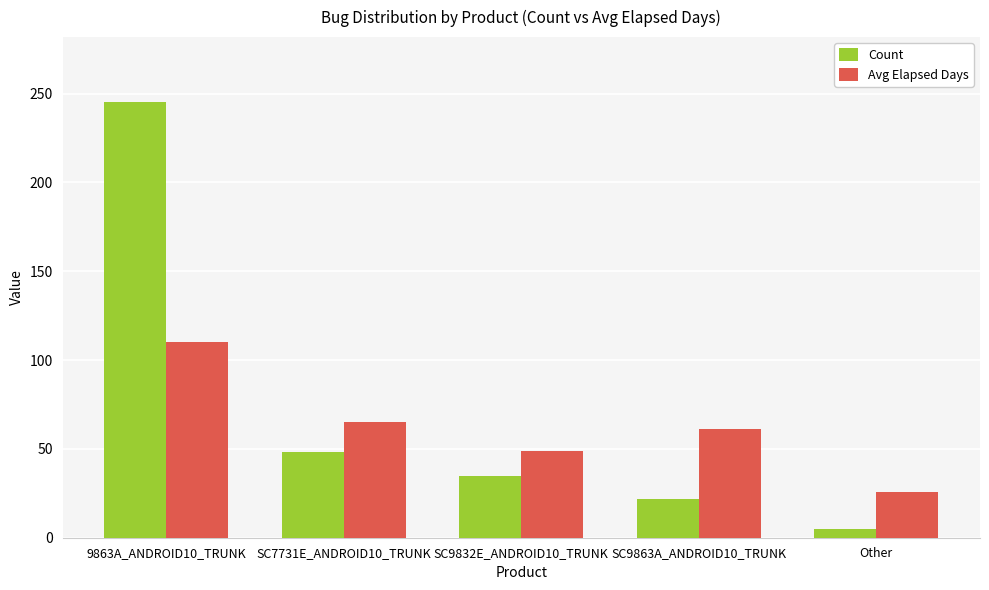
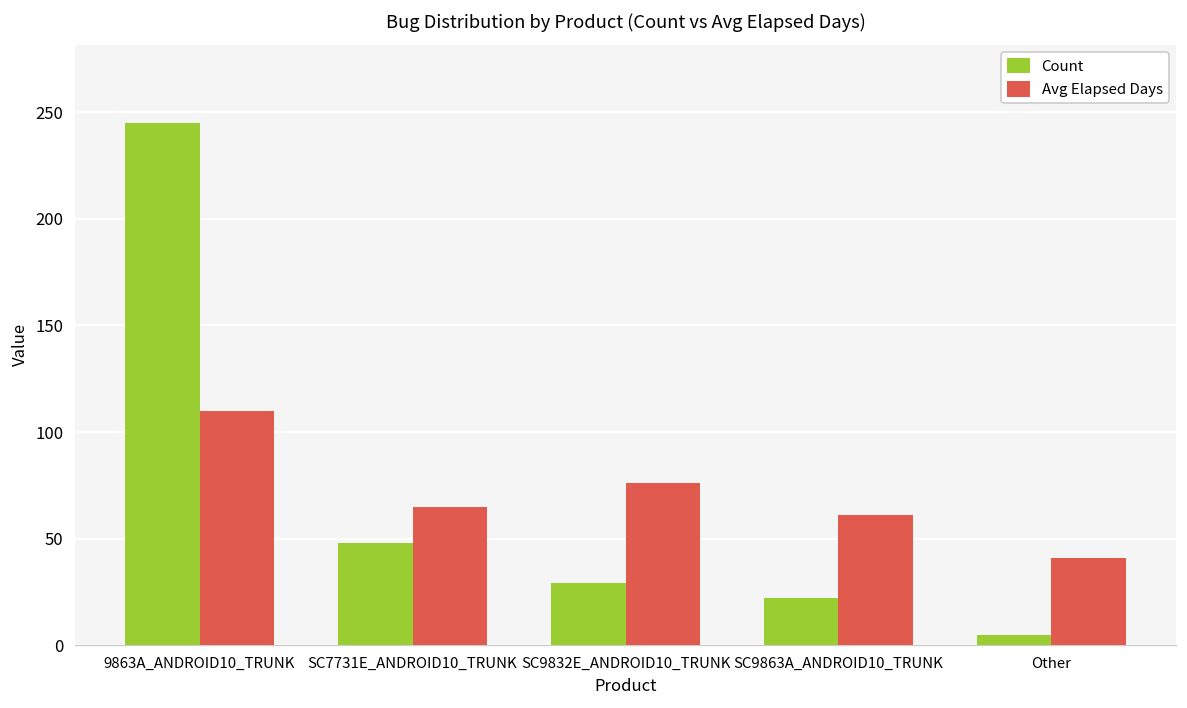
  {
    "Count": {
      "9863A_ANDROID10_TRUNK": 245,
      "SC7731E_ANDROID10_TRUNK": 48,
-     "SC9832E_ANDROID10_TRUNK": 35,
+     "SC9832E_ANDROID10_TRUNK": 29,
      "SC9863A_ANDROID10_TRUNK": 22,
      "Other": 5
    },
    "Avg Elapsed Days": {
      "9863A_ANDROID10_TRUNK": 110,
      "SC7731E_ANDROID10_TRUNK": 65,
-     "SC9832E_ANDROID10_TRUNK": 49,
+     "SC9832E_ANDROID10_TRUNK": 76,
      "SC9863A_ANDROID10_TRUNK": 61,
-     "Other": 26
+     "Other": 41
    }
  }
